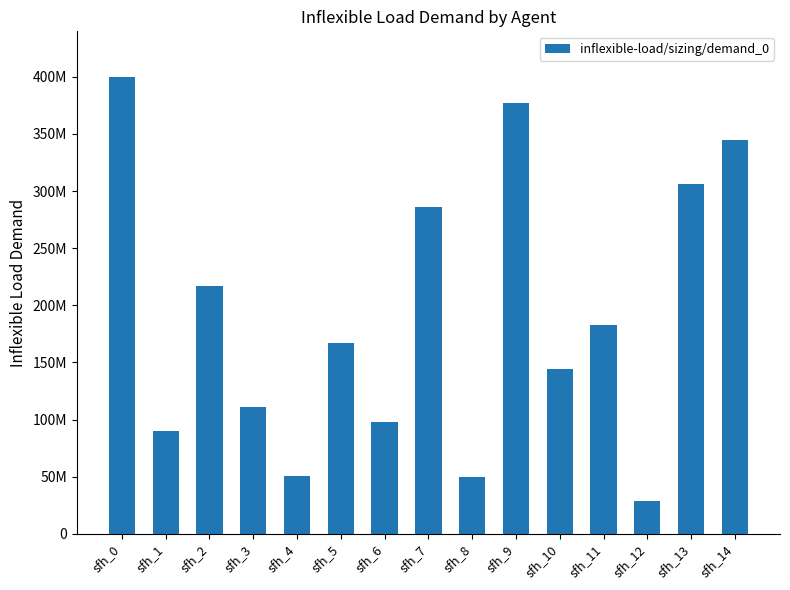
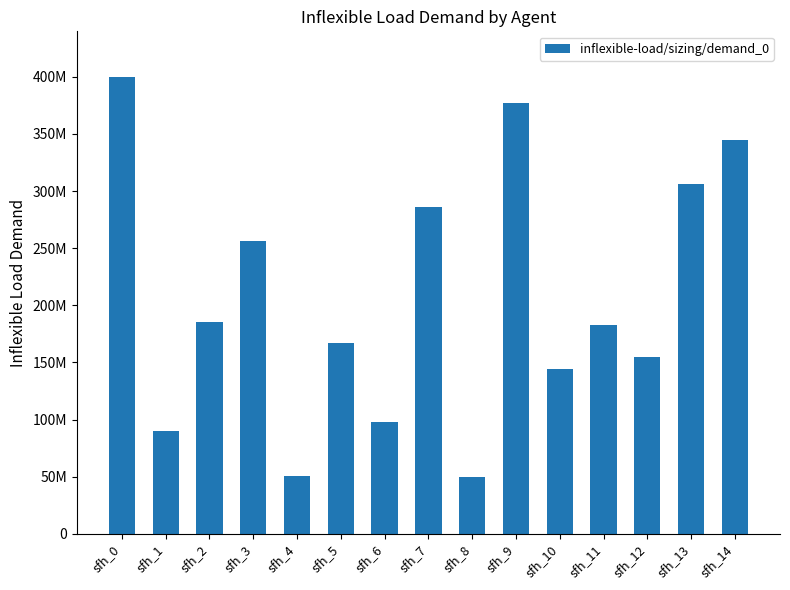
  {
    "sfh_0": 400000000,
    "sfh_1": 90000000,
-   "sfh_2": 217000000,
-   "sfh_3": 111000000,
+   "sfh_2": 186000000,
+   "sfh_3": 256000000,
    "sfh_4": 51000000,
    "sfh_5": 167000000,
    "sfh_6": 98000000,
    "sfh_7": 286000000,
    "sfh_8": 50000000,
    "sfh_9": 377000000,
    "sfh_10": 144000000,
    "sfh_11": 183000000,
-   "sfh_12": 29000000,
+   "sfh_12": 155000000,
    "sfh_13": 306000000,
    "sfh_14": 344000000
  }
